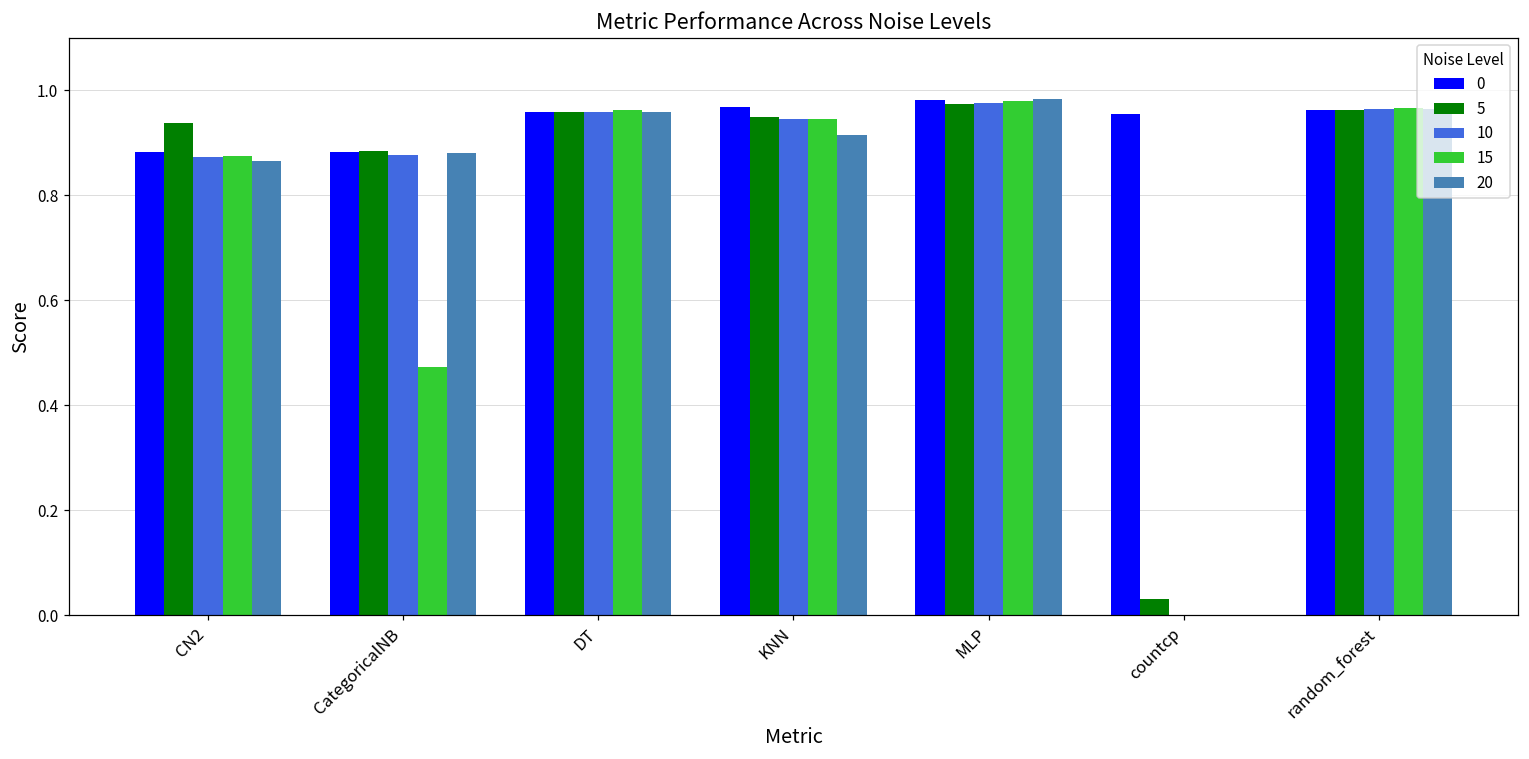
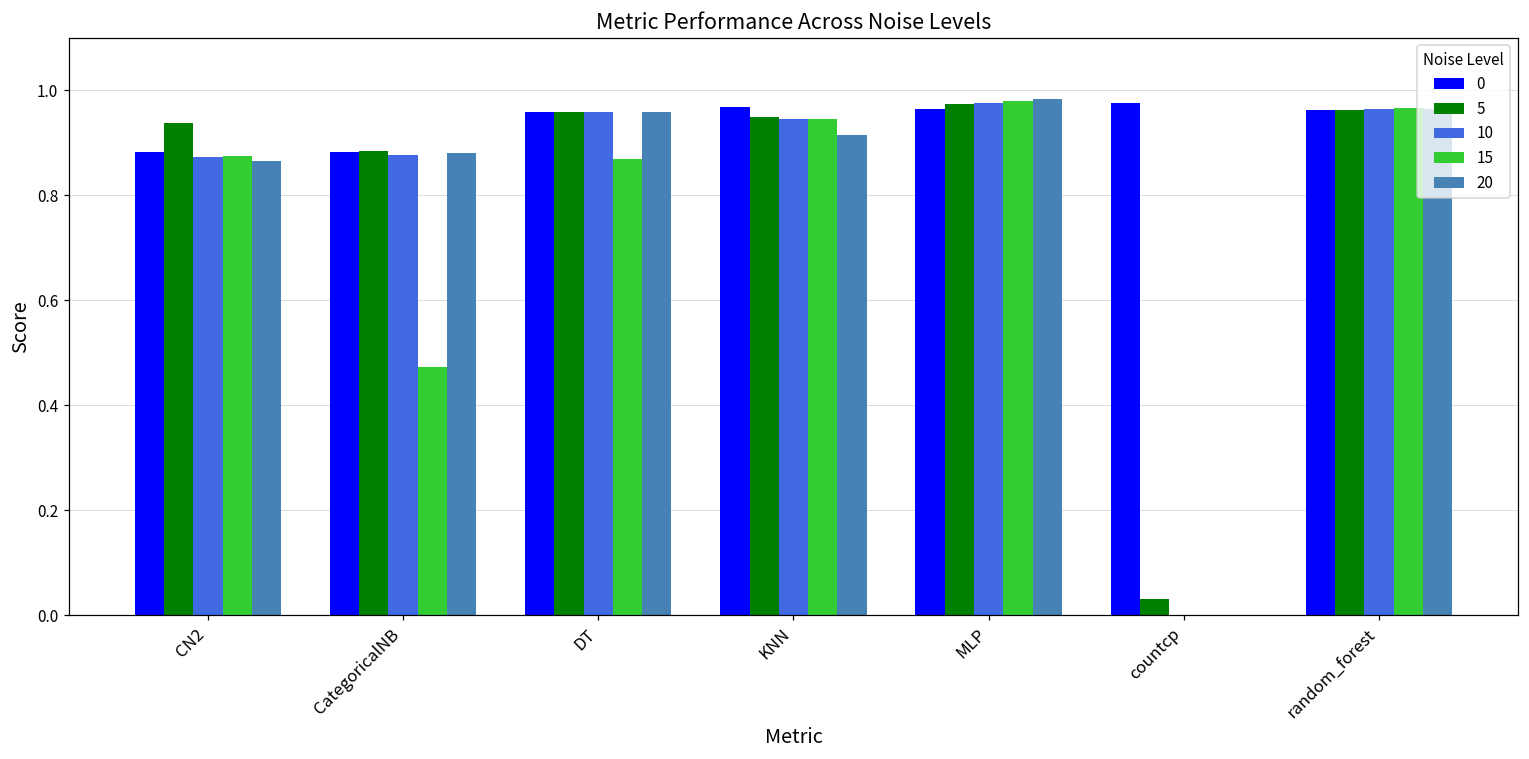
  {
    "0": {
      "CN2": 0.88,
      "CategoricalNB": 0.88,
      "DT": 0.96,
      "KNN": 0.97,
-     "MLP": 0.98,
-     "countcp": 0.95,
+     "MLP": 0.96,
+     "countcp": 0.98,
      "random_forest": 0.96
    },
    "5": {
      "CN2": 0.94,
      "CategoricalNB": 0.89,
      "DT": 0.96,
      "KNN": 0.95,
      "MLP": 0.97,
      "countcp": 0.03,
      "random_forest": 0.96
    },
    "15": {
      "CN2": 0.87,
      "CategoricalNB": 0.47,
-     "DT": 0.96,
+     "DT": 0.87,
      "KNN": 0.95,
      "MLP": 0.98,
      "countcp": 0.00,
      "random_forest": 0.97
    }
  }
